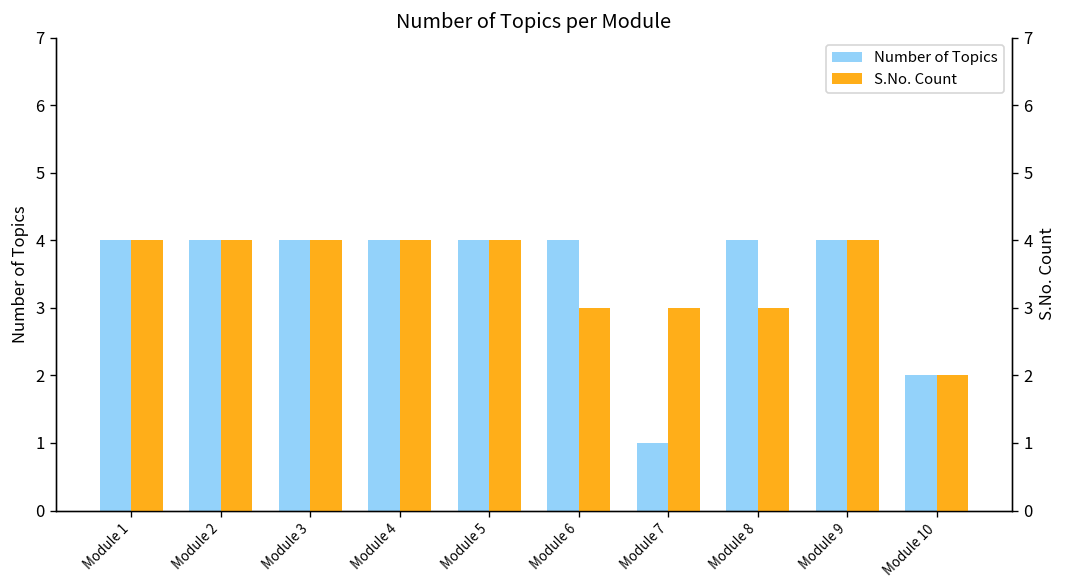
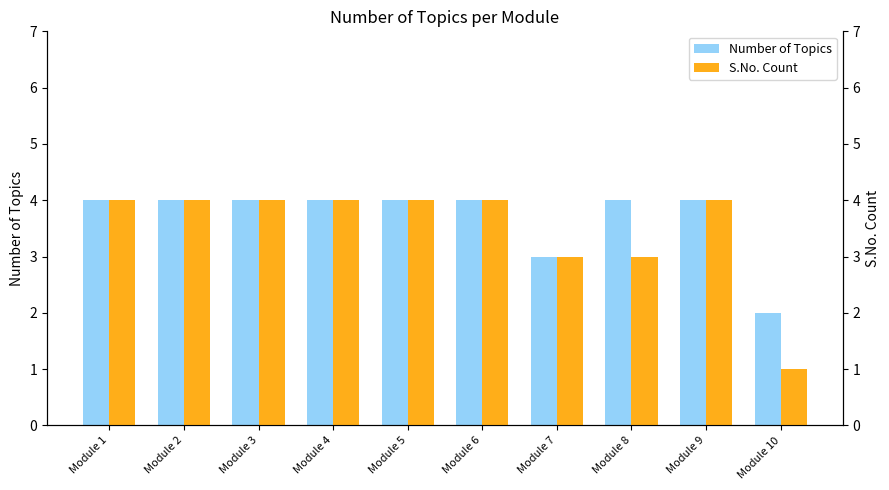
  {
    "Number of Topics": {
      "Module 1": 4,
      "Module 2": 4,
      "Module 3": 4,
      "Module 4": 4,
      "Module 5": 4,
      "Module 6": 4,
-     "Module 7": 1,
+     "Module 7": 3,
      "Module 8": 4,
      "Module 9": 4,
      "Module 10": 2
    },
    "S.No. Count": {
      "Module 1": 4,
      "Module 2": 4,
      "Module 3": 4,
      "Module 4": 4,
      "Module 5": 4,
-     "Module 6": 3,
+     "Module 6": 4,
      "Module 7": 3,
      "Module 8": 3,
      "Module 9": 4,
-     "Module 10": 2
+     "Module 10": 1
    }
  }
